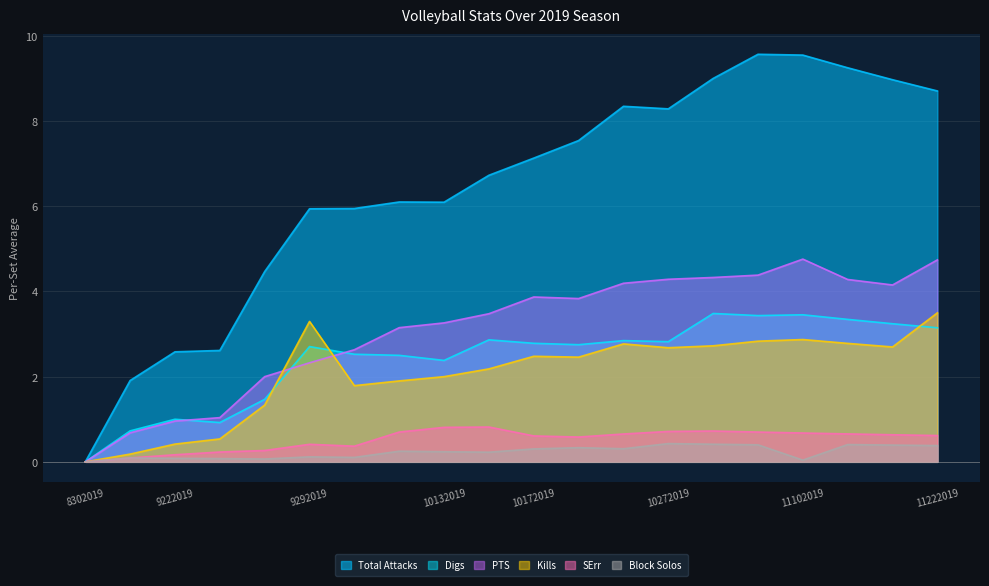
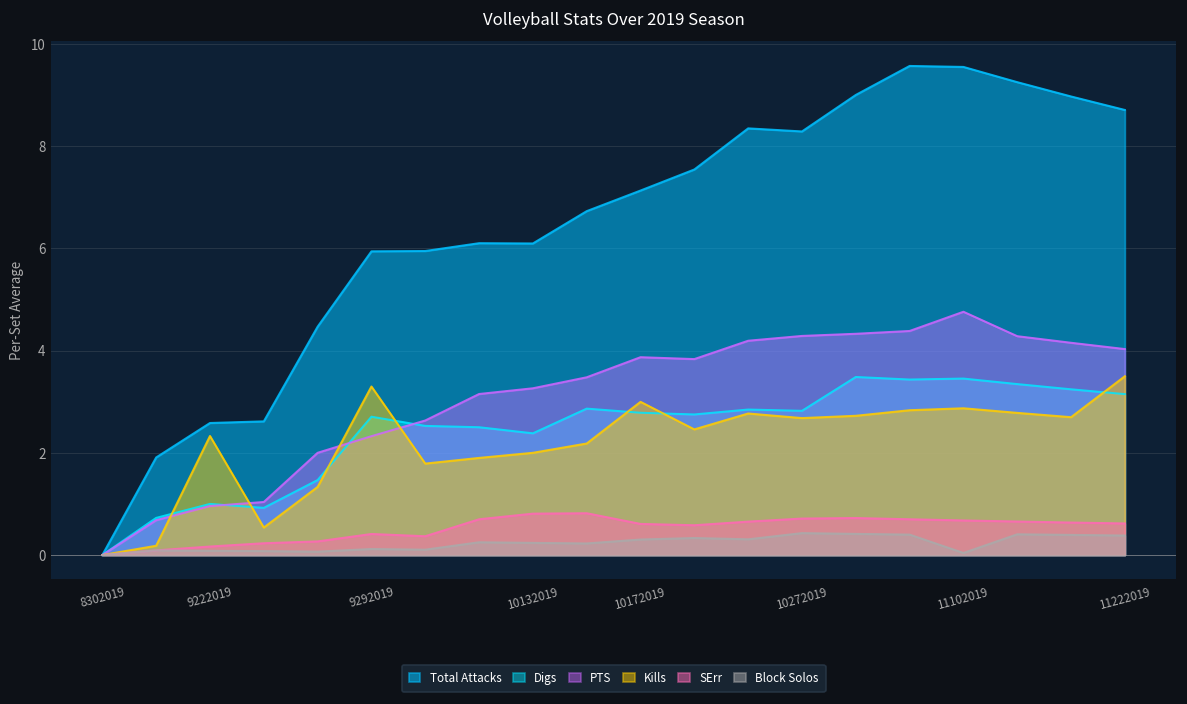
  {
    "PTS": {
      "9292019": 2.3,
      "10132019": 3.3,
      "10172019": 3.9,
      "10272019": 4.3,
      "11102019": 4.8,
-     "11222019": 4.7
+     "11222019": 4.0
    },
    "Kills": {
-     "9222019": 0.4,
+     "9222019": 2.3,
      "9292019": 3.3,
      "10132019": 2.0,
-     "10172019": 2.5,
+     "10172019": 3.0,
      "10272019": 2.7,
      "11102019": 2.9,
      "11222019": 3.5
    },
    "SErr": {
      "9222019": 0.2,
      "9292019": 0.4,
      "10132019": 0.8,
      "10172019": 0.6,
      "10272019": 0.7,
      "11102019": 0.7,
      "11222019": 0.6
    },
    "Block Solos": {
      "9222019": 0.1,
      "9292019": 0.1,
      "10132019": 0.2,
      "10172019": 0.3,
      "10272019": 0.4,
      "11102019": 0.0,
      "11222019": 0.4
    }
  }
